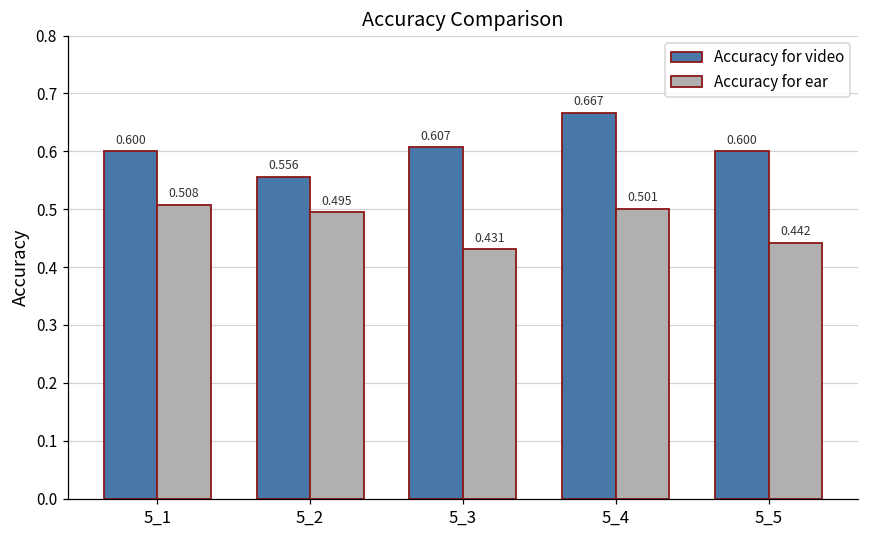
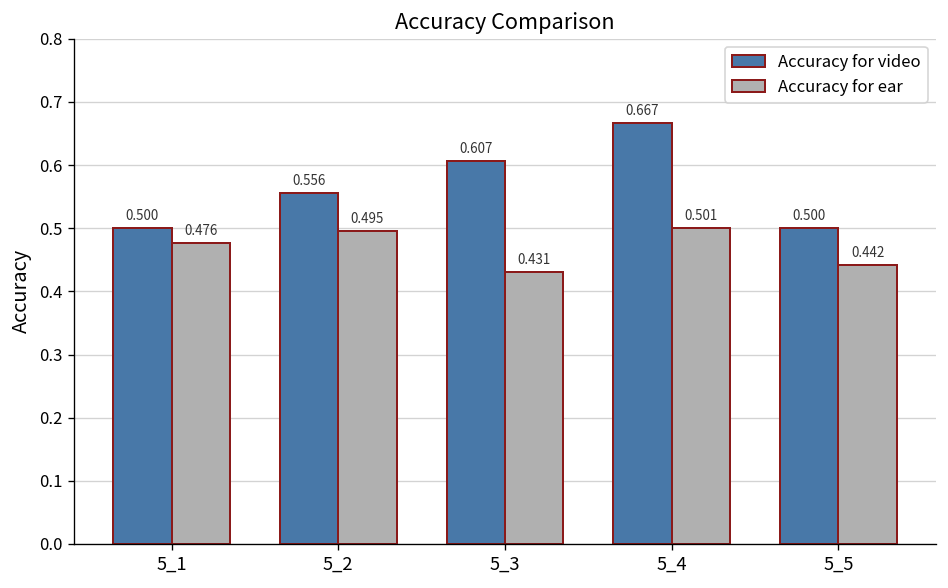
  {
    "Accuracy for video": {
-     "5_1": 0.600,
+     "5_1": 0.500,
      "5_2": 0.556,
      "5_3": 0.607,
      "5_4": 0.667,
-     "5_5": 0.600
+     "5_5": 0.500
    },
    "Accuracy for ear": {
-     "5_1": 0.508,
+     "5_1": 0.476,
      "5_2": 0.495,
      "5_3": 0.431,
      "5_4": 0.501,
      "5_5": 0.442
    }
  }
